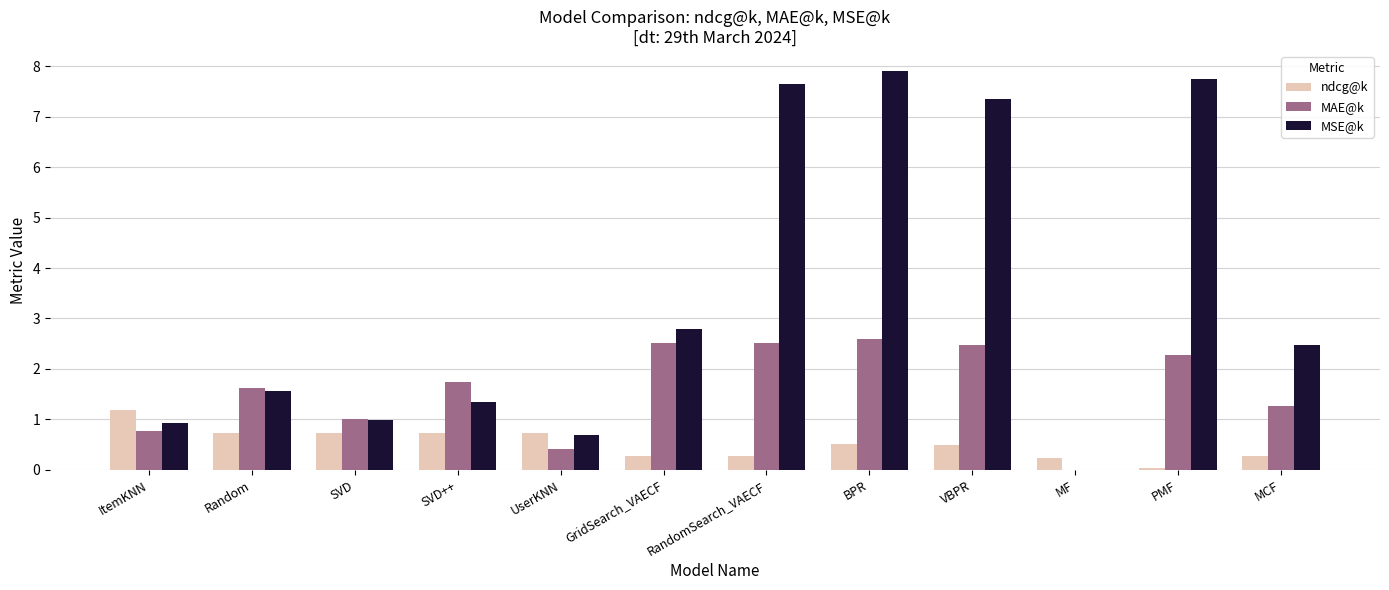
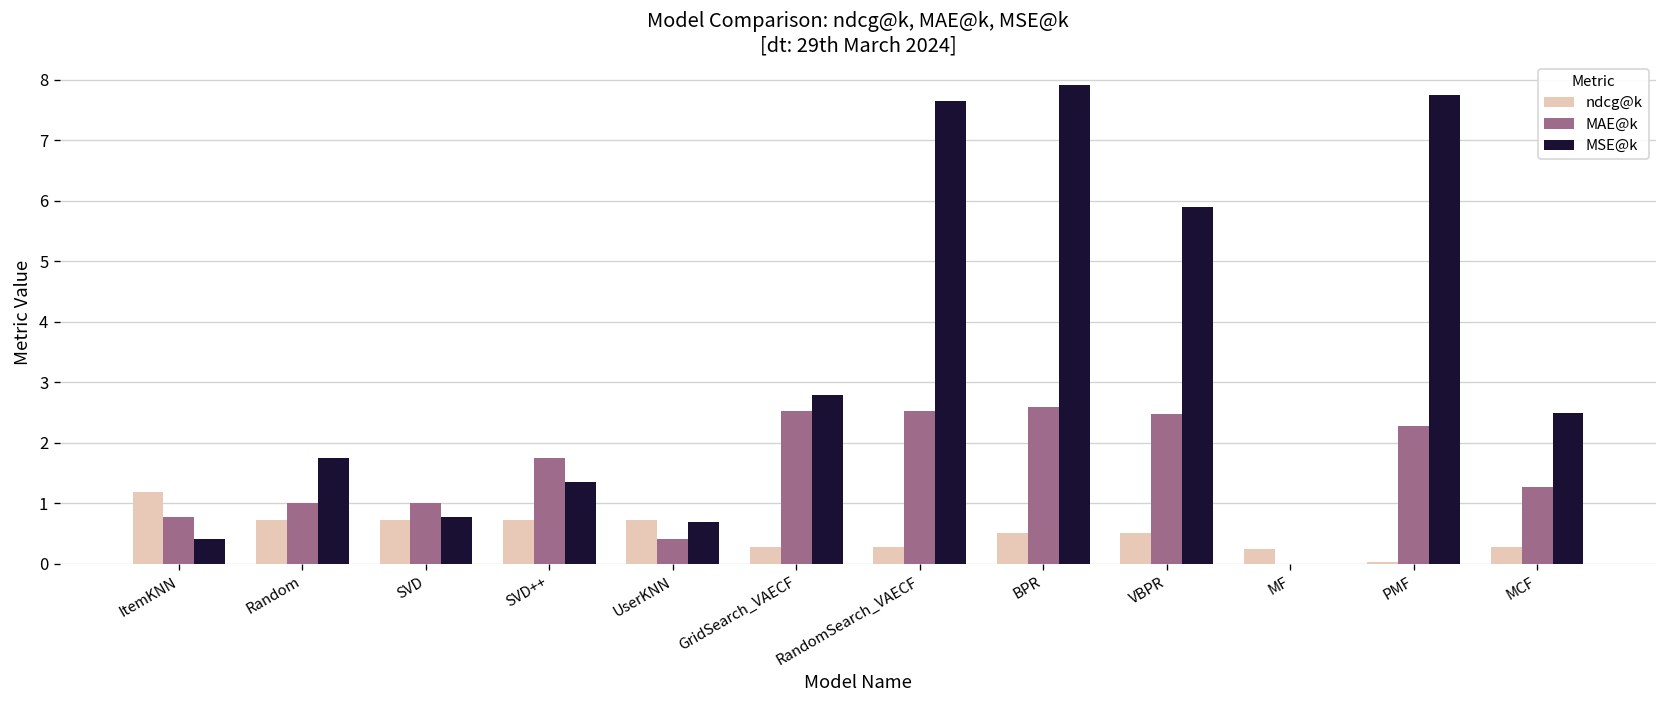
  {
    "ndcg@k": {
      "ItemKNN": 1.2,
      "Random": 0.7,
      "SVD": 0.7,
      "SVD++": 0.7,
      "UserKNN": 0.7,
      "GridSearch_VAECF": 0.3,
      "RandomSearch_VAECF": 0.3,
      "BPR": 0.5,
      "VBPR": 0.5,
      "MF": 0.2,
      "MCF": 0.3
    },
    "MAE@k": {
      "ItemKNN": 0.8,
-     "Random": 1.6,
+     "Random": 1.0,
      "SVD": 1.0,
      "SVD++": 1.7,
      "UserKNN": 0.4,
      "GridSearch_VAECF": 2.5,
      "RandomSearch_VAECF": 2.5,
      "BPR": 2.6,
      "VBPR": 2.5,
      "MF": 0.0,
      "PMF": 2.3,
      "MCF": 1.3
    },
    "MSE@k": {
-     "ItemKNN": 0.9,
-     "Random": 1.6,
-     "SVD": 1.0,
+     "ItemKNN": 0.4,
+     "Random": 1.8,
+     "SVD": 0.8,
      "SVD++": 1.4,
      "UserKNN": 0.7,
      "GridSearch_VAECF": 2.8,
      "RandomSearch_VAECF": 7.6,
      "BPR": 7.9,
-     "VBPR": 7.4,
+     "VBPR": 5.9,
      "MF": 0.0,
      "PMF": 7.8,
      "MCF": 2.5
    }
  }
